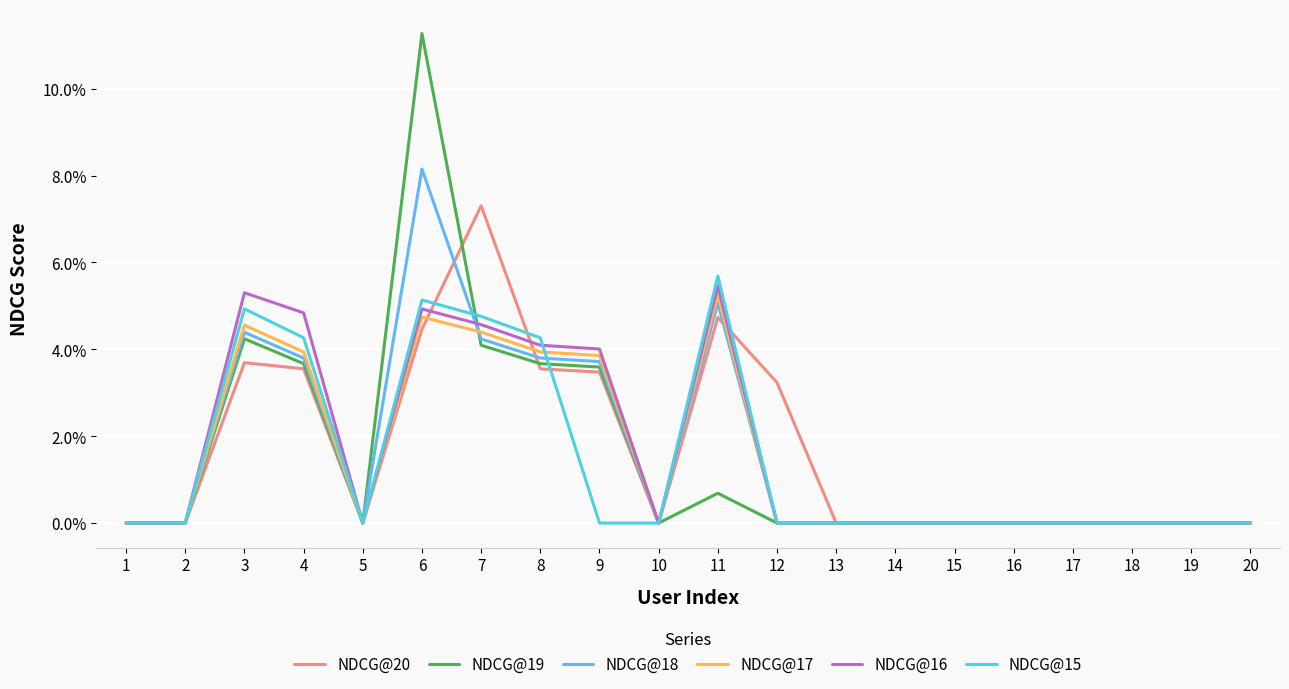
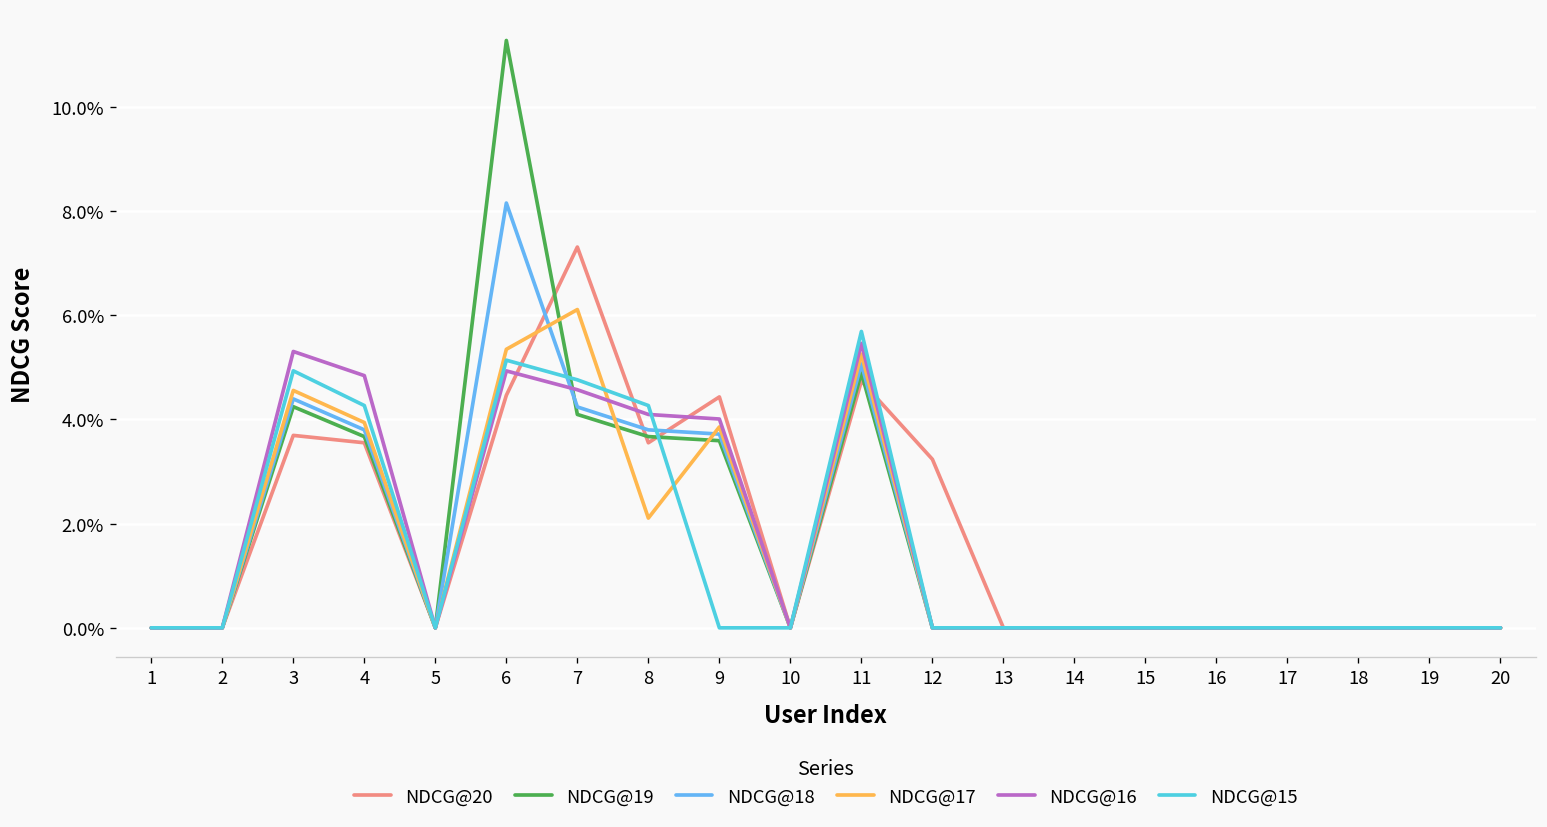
  {
    "NDCG@20": {
      "3": "3.7%",
      "4": "3.6%",
      "6": "4.5%",
      "7": "7.3%",
      "8": "3.6%",
-     "9": "3.5%",
+     "9": "4.4%",
      "11": "4.7%",
      "12": "3.2%"
    },
    "NDCG@19": {
      "3": "4.2%",
      "4": "3.7%",
      "6": "11.3%",
      "7": "4.1%",
      "8": "3.7%",
      "9": "3.6%",
-     "11": "0.7%"
+     "11": "4.9%"
    },
    "NDCG@17": {
      "3": "4.6%",
      "4": "3.9%",
-     "6": "4.7%",
-     "7": "4.4%",
-     "8": "3.9%",
+     "6": "5.3%",
+     "7": "6.1%",
+     "8": "2.1%",
      "9": "3.9%",
      "11": "5.3%"
    },
    "NDCG@16": {
      "3": "5.3%",
      "4": "4.8%",
      "6": "4.9%",
      "7": "4.6%",
      "8": "4.1%",
      "9": "4.0%",
      "11": "5.5%"
    }
  }
